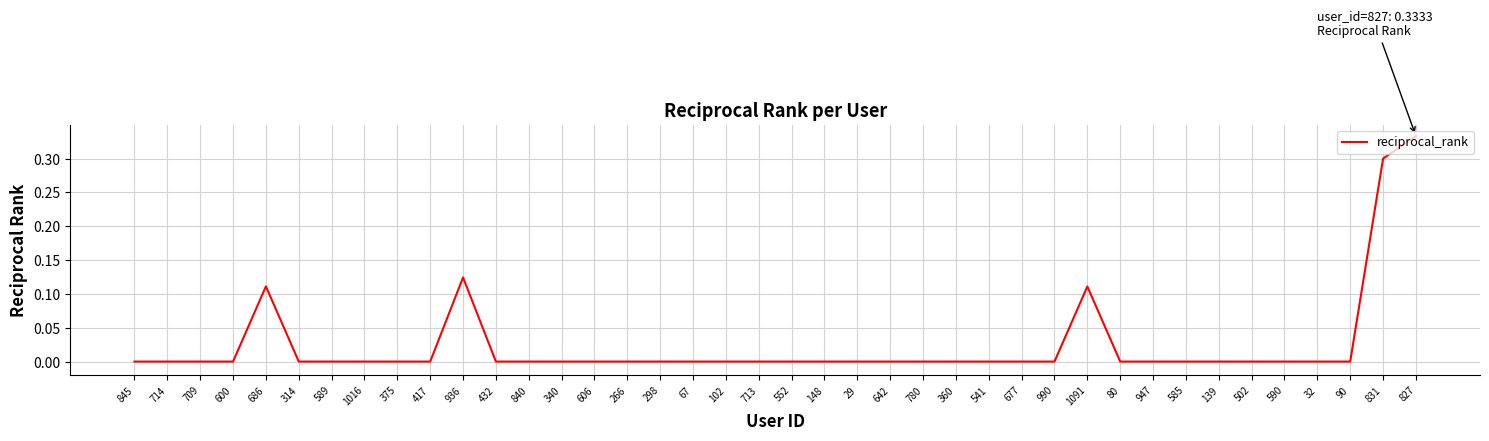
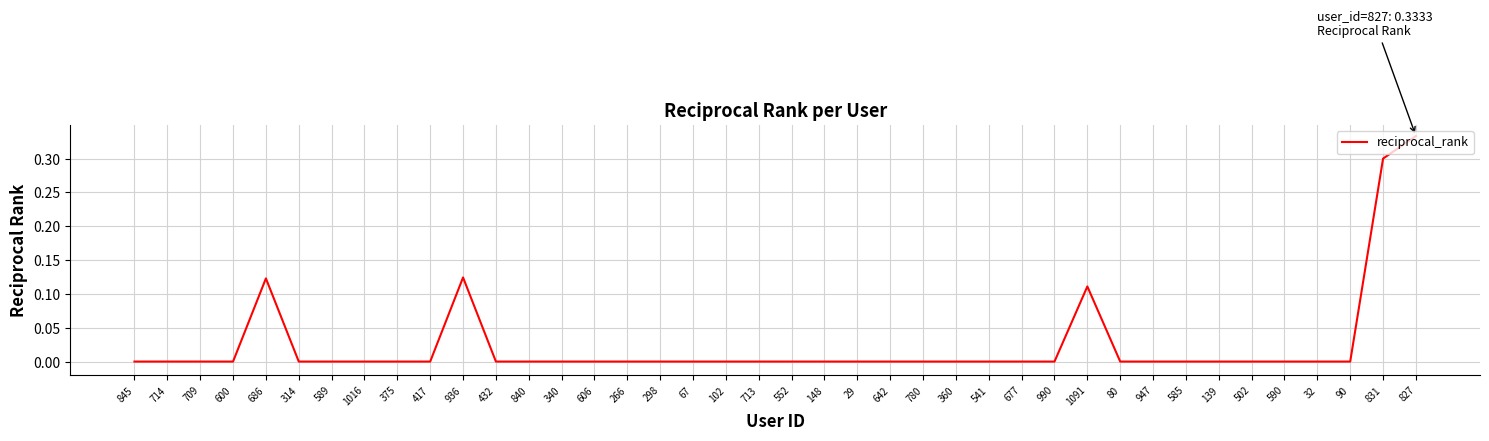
  {
    "845": 0.00,
    "714": 0.00,
    "709": 0.00,
    "600": 0.00,
-   "686": 0.11,
+   "686": 0.12,
    "314": 0.00,
    "589": 0.00,
    "1016": 0.00,
    "375": 0.00,
    "417": 0.00,
    "936": 0.12,
    "432": 0.00,
    "840": 0.00,
    "340": 0.00,
    "606": 0.00,
    "266": 0.00,
    "298": 0.00,
    "67": 0.00,
    "102": 0.00,
    "713": 0.00,
    "552": 0.00,
    "148": 0.00,
    "29": 0.00,
    "642": 0.00,
    "780": 0.00,
    "360": 0.00,
    "541": 0.00,
    "677": 0.00,
    "990": 0.00,
    "1091": 0.11,
    "80": 0.00,
    "947": 0.00,
    "585": 0.00,
    "139": 0.00,
    "502": 0.00,
    "590": 0.00,
    "32": 0.00,
    "90": 0.00,
    "831": 0.30
  }
